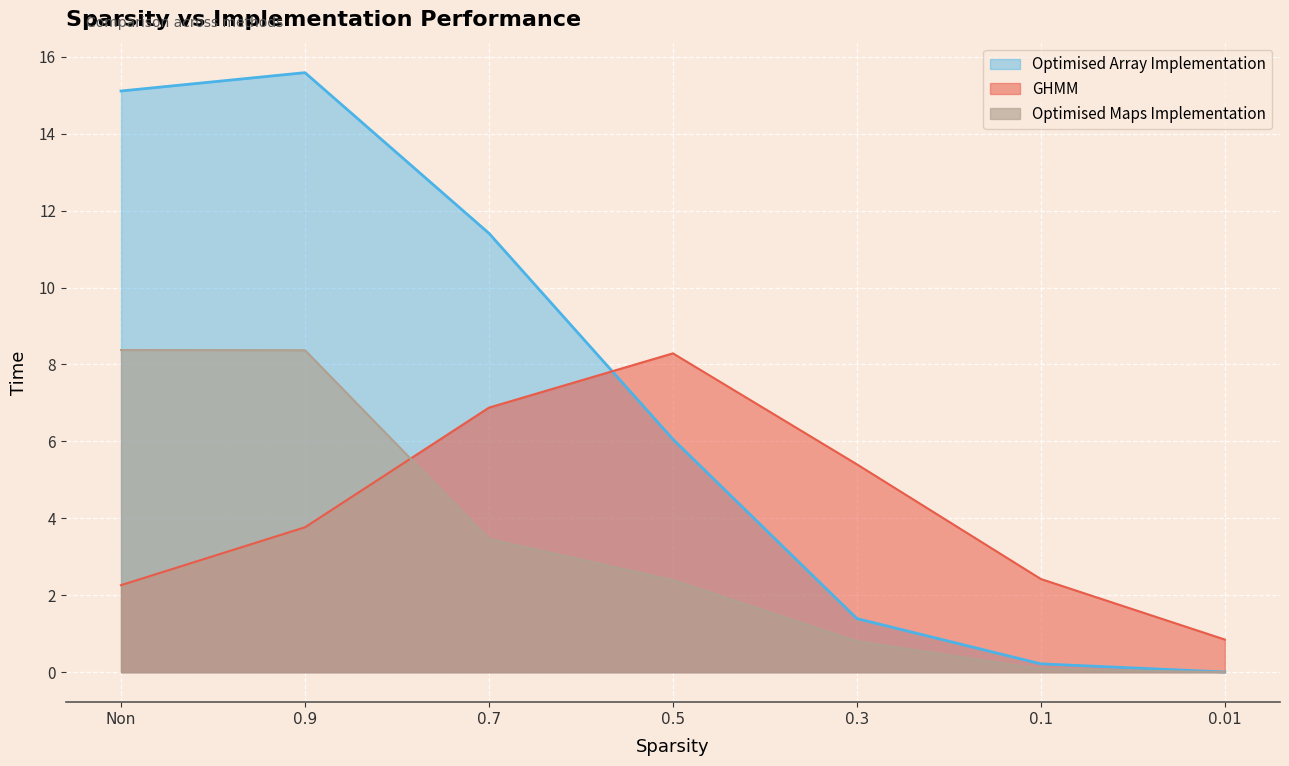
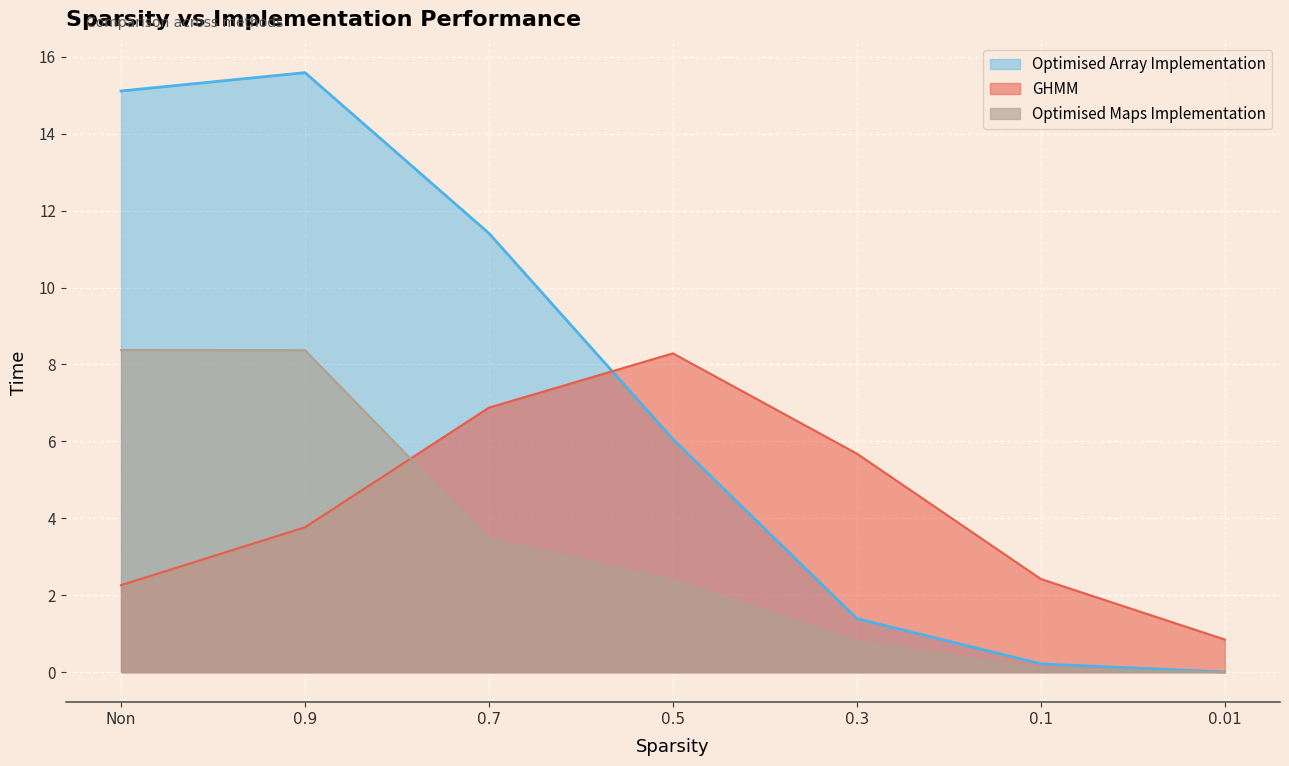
  {
    "Optimised Array Implementation": {
      "Non": 15.1,
      "0.9": 15.6,
      "0.7": 11.4,
      "0.5": 6.1,
      "0.3": 1.4,
      "0.1": 0.2
    },
    "GHMM": {
      "Non": 2.3,
      "0.9": 3.8,
      "0.7": 6.9,
      "0.5": 8.3,
-     "0.3": 5.4,
+     "0.3": 5.7,
      "0.1": 2.4,
      "0.01": 0.8
    },
    "Optimised Maps Implementation": {
      "Non": 8.4,
      "0.9": 8.4,
      "0.7": 3.5,
      "0.5": 2.4,
      "0.3": 0.8,
      "0.1": 0.1
    }
  }
